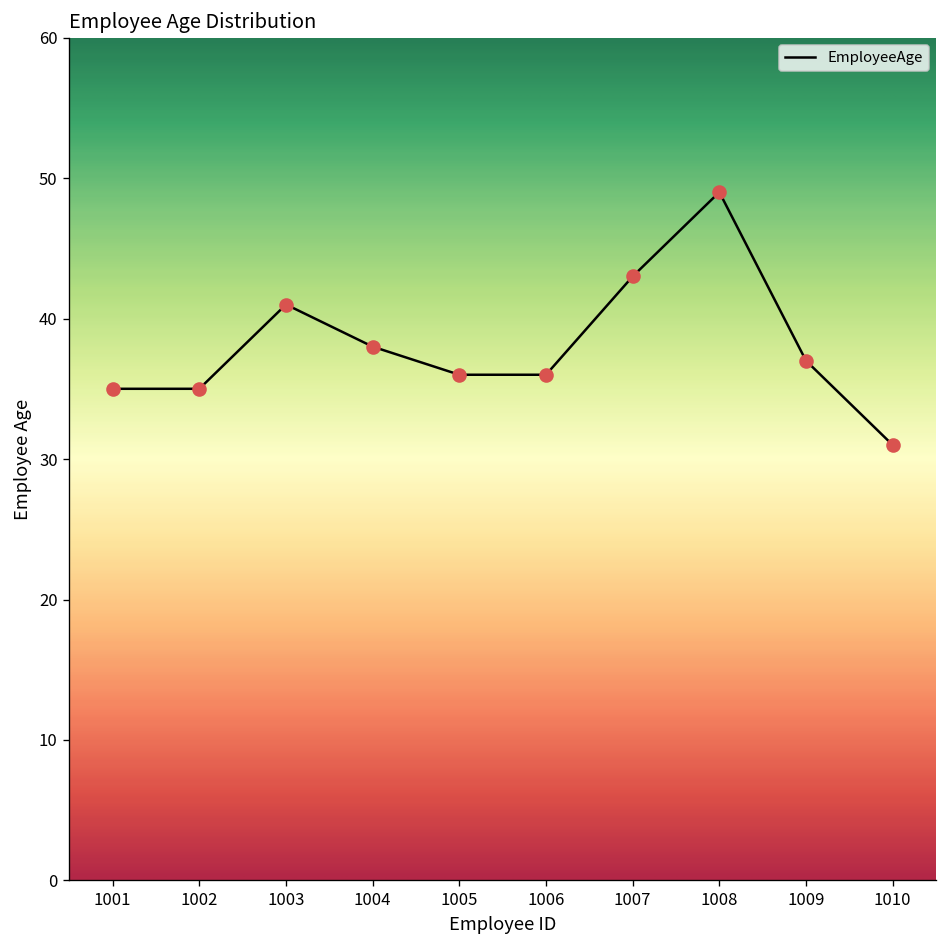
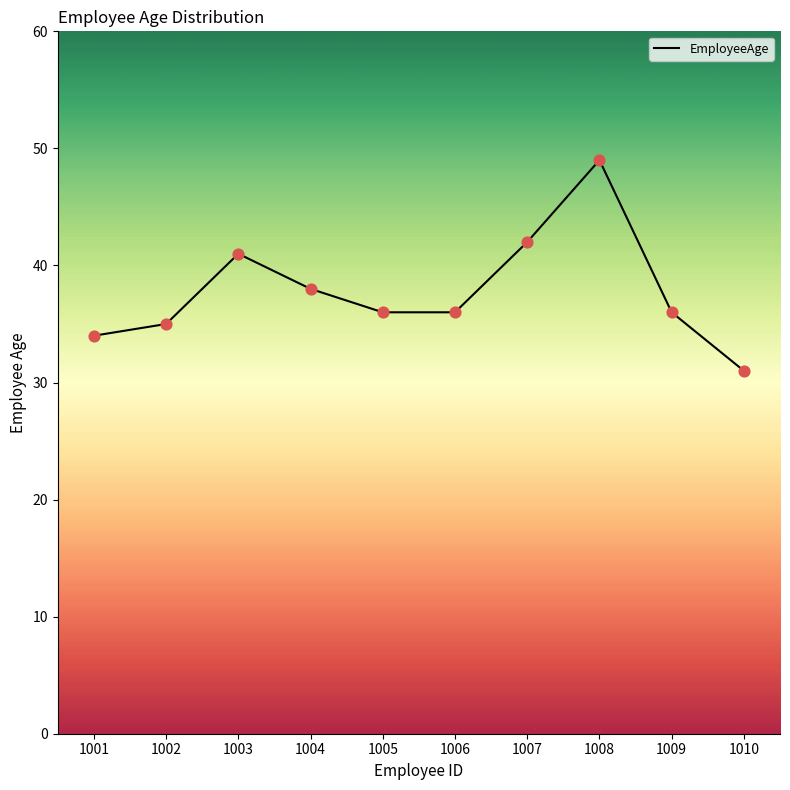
  {
-   "1001": 35,
+   "1001": 34,
    "1002": 35,
    "1003": 41,
    "1004": 38,
    "1005": 36,
    "1006": 36,
-   "1007": 43,
+   "1007": 42,
    "1008": 49,
-   "1009": 37,
+   "1009": 36,
    "1010": 31
  }
